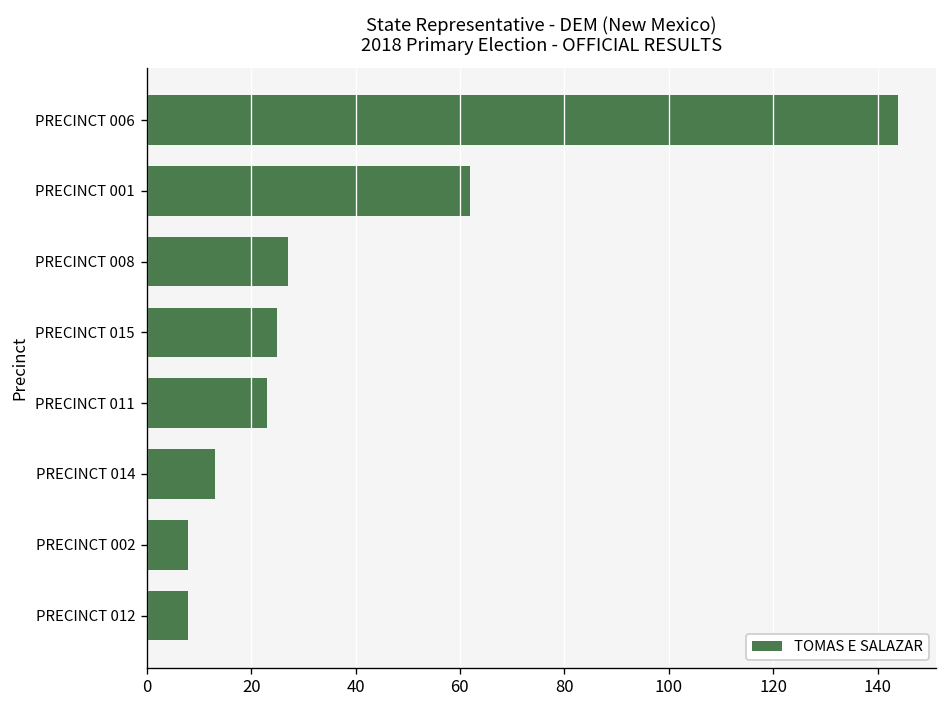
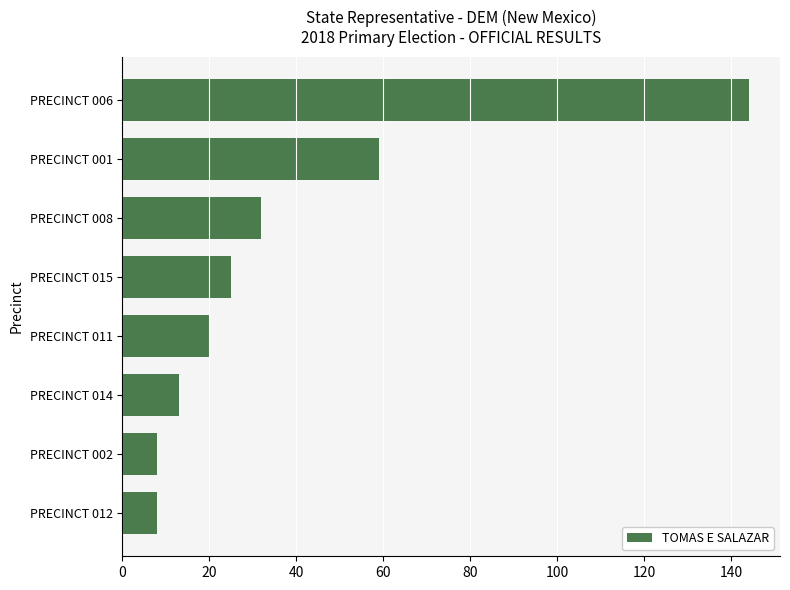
  {
    "PRECINCT 006": 144,
-   "PRECINCT 001": 62,
-   "PRECINCT 008": 27,
+   "PRECINCT 001": 59,
+   "PRECINCT 008": 32,
    "PRECINCT 015": 25,
-   "PRECINCT 011": 23,
+   "PRECINCT 011": 20,
    "PRECINCT 014": 13,
    "PRECINCT 002": 8,
    "PRECINCT 012": 8
  }
